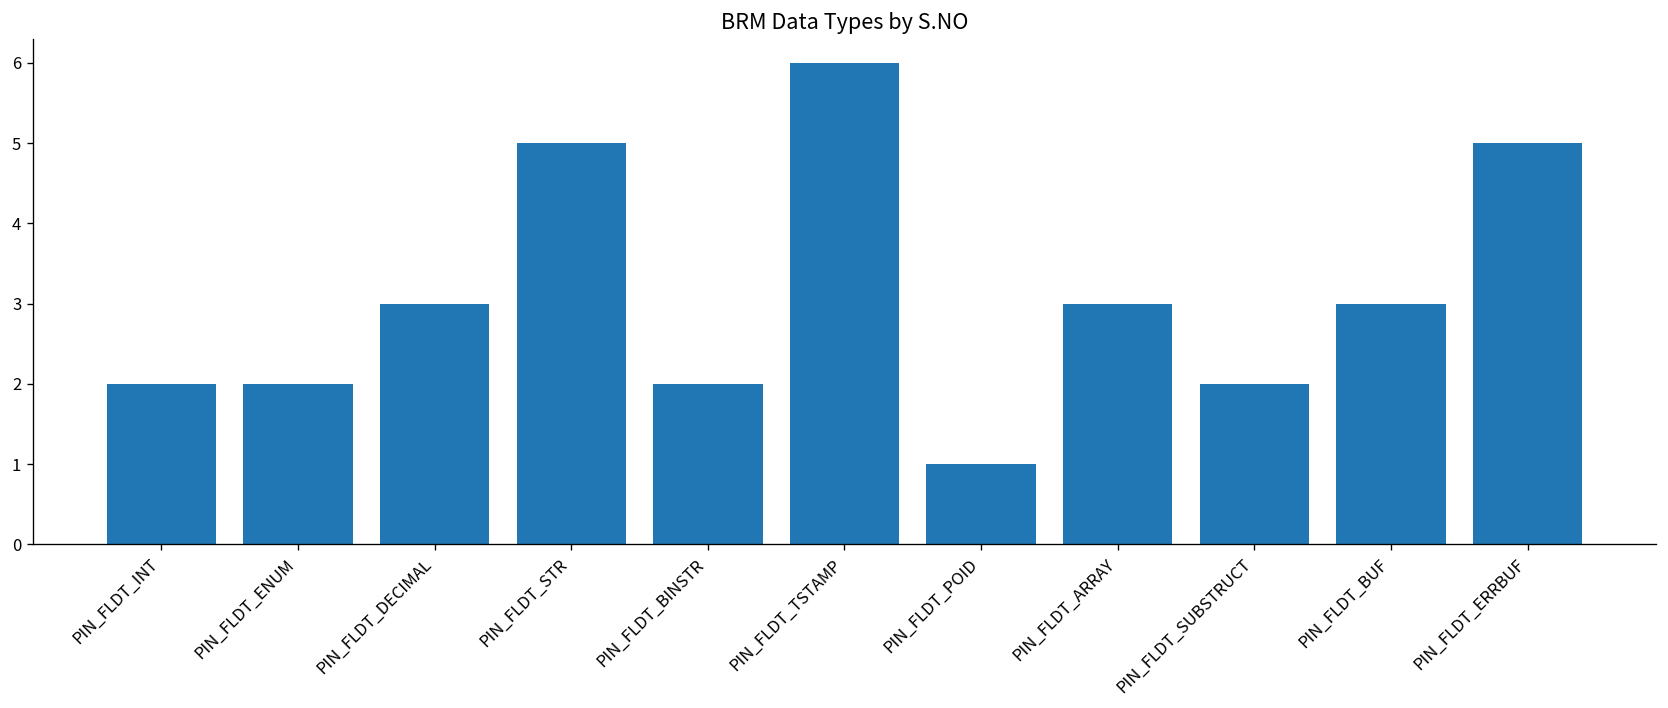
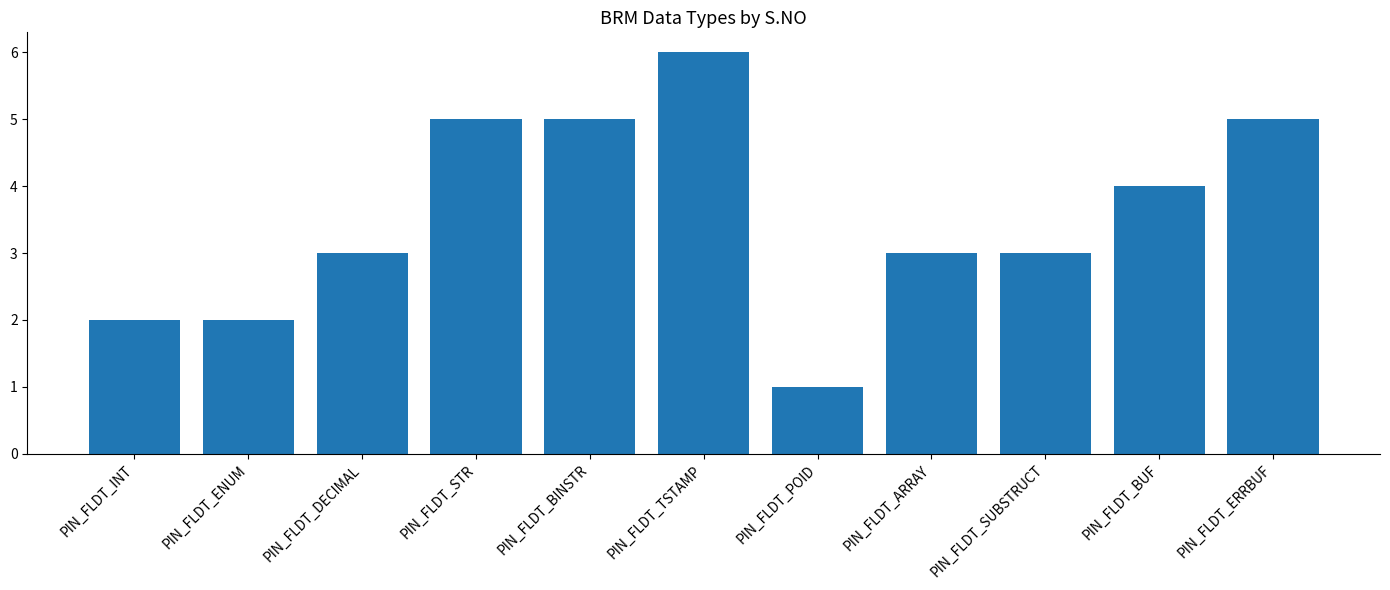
  {
    "PIN_FLDT_INT": 2,
    "PIN_FLDT_ENUM": 2,
    "PIN_FLDT_DECIMAL": 3,
    "PIN_FLDT_STR": 5,
-   "PIN_FLDT_BINSTR": 2,
+   "PIN_FLDT_BINSTR": 5,
    "PIN_FLDT_TSTAMP": 6,
    "PIN_FLDT_POID": 1,
    "PIN_FLDT_ARRAY": 3,
-   "PIN_FLDT_SUBSTRUCT": 2,
-   "PIN_FLDT_BUF": 3,
+   "PIN_FLDT_SUBSTRUCT": 3,
+   "PIN_FLDT_BUF": 4,
    "PIN_FLDT_ERRBUF": 5
  }
